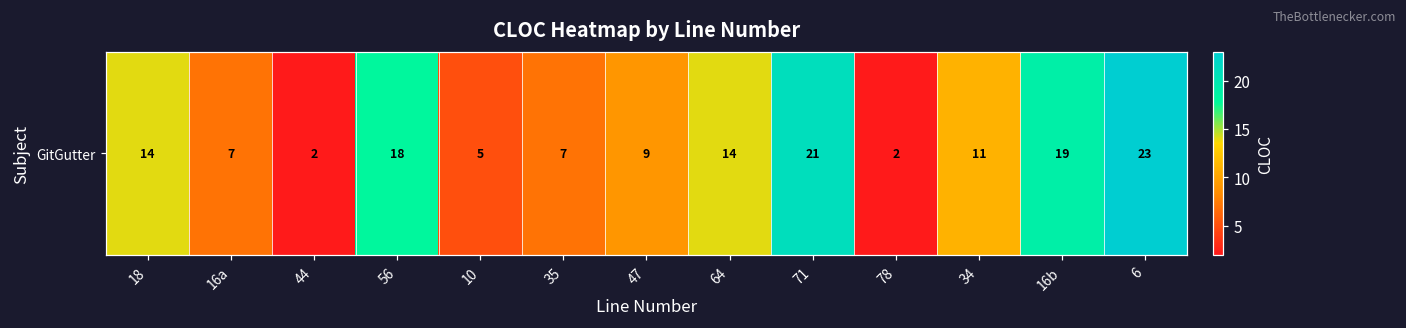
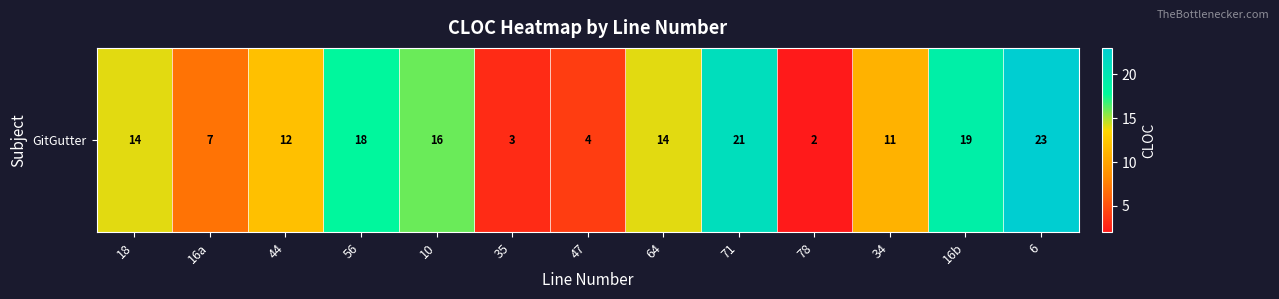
  {
    "GitGutter": {
      "18": 14,
      "16a": 7,
-     "44": 2,
+     "44": 12,
      "56": 18,
-     "10": 5,
-     "35": 7,
-     "47": 9,
+     "10": 16,
+     "35": 3,
+     "47": 4,
      "64": 14,
      "71": 21,
      "78": 2,
      "34": 11,
      "16b": 19,
      "6": 23
    }
  }
